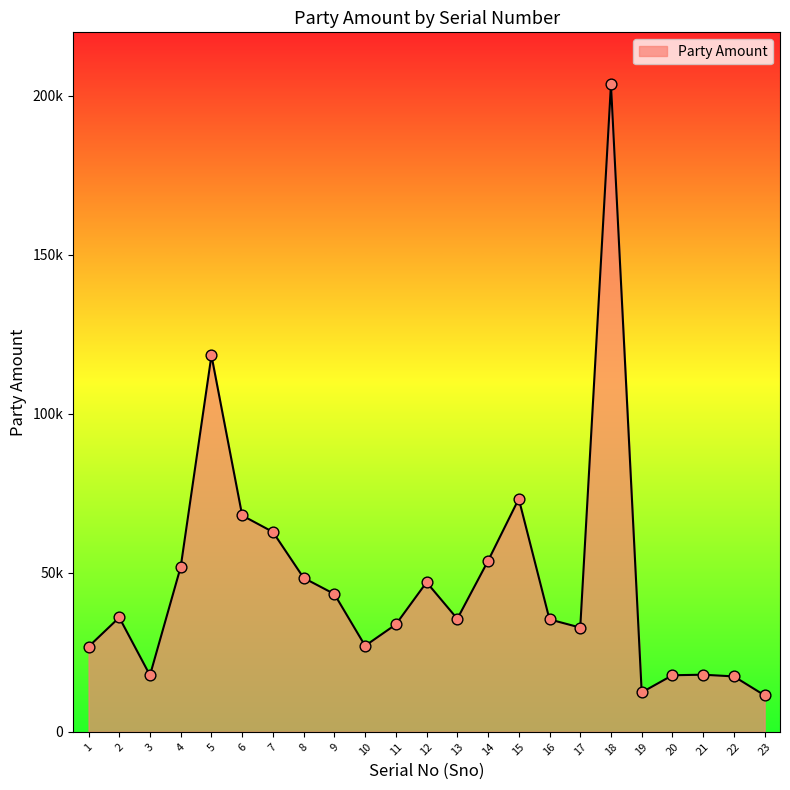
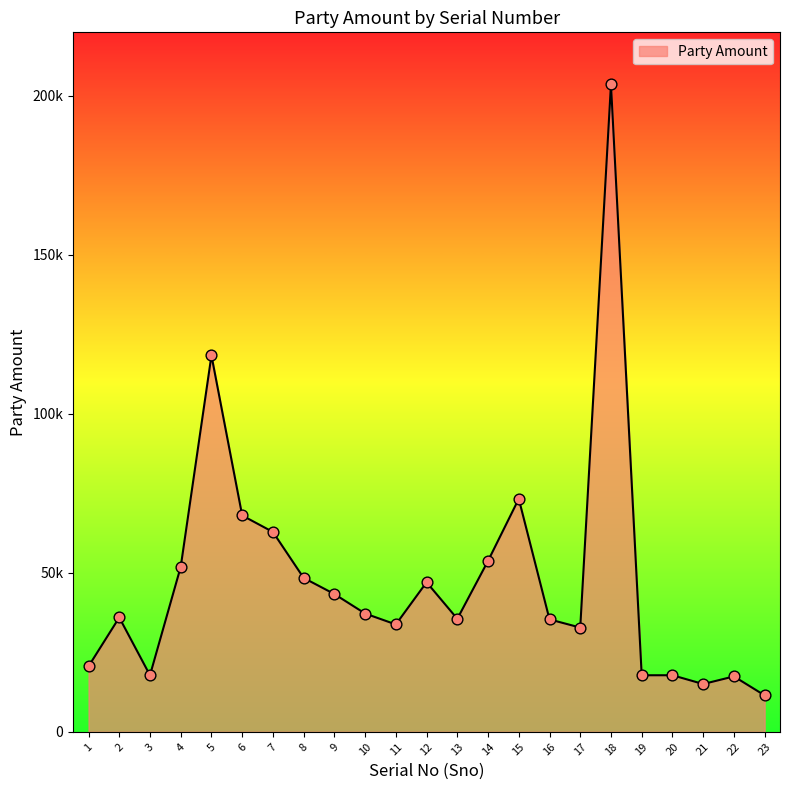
  {
-   "1": 27000,
+   "1": 21000,
    "2": 36000,
    "3": 18000,
    "4": 52000,
    "5": 118000,
    "6": 68000,
    "7": 63000,
    "8": 48000,
    "9": 43000,
-   "10": 27000,
+   "10": 37000,
    "11": 34000,
    "12": 47000,
    "13": 36000,
    "14": 54000,
    "15": 73000,
    "16": 35000,
    "17": 33000,
    "18": 204000,
-   "19": 12000,
+   "19": 18000,
    "20": 18000,
-   "21": 18000,
+   "21": 15000,
    "22": 17000,
    "23": 11000
  }
